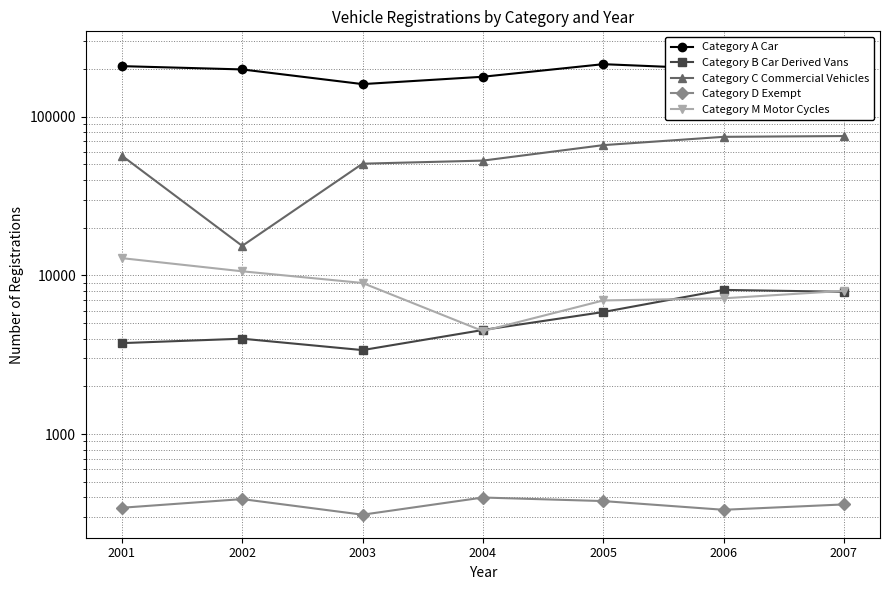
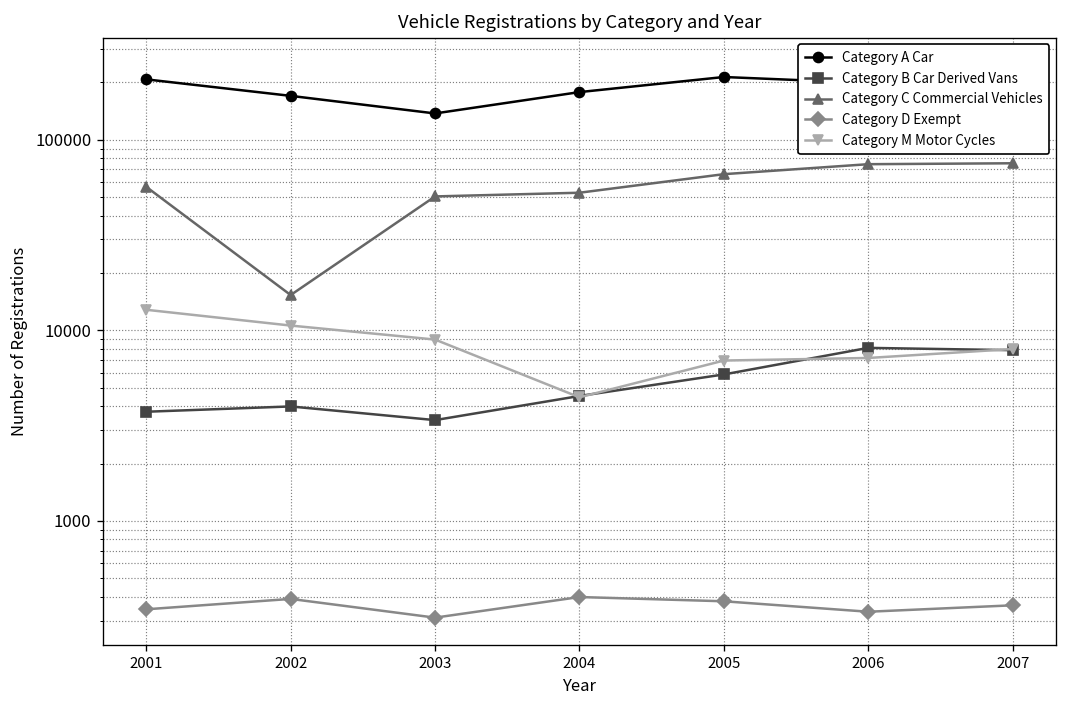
  {
    "Category A Car": {
      "2001": 210000,
-     "2002": 200000,
-     "2003": 160000,
+     "2002": 170000,
+     "2003": 140000,
      "2004": 180000,
      "2005": 210000
    }
  }
